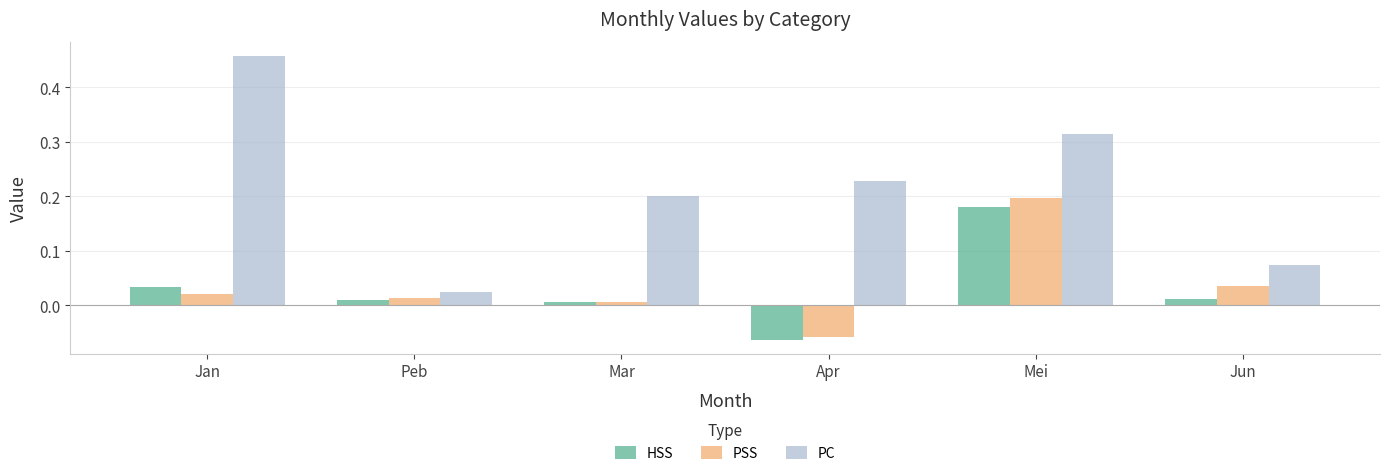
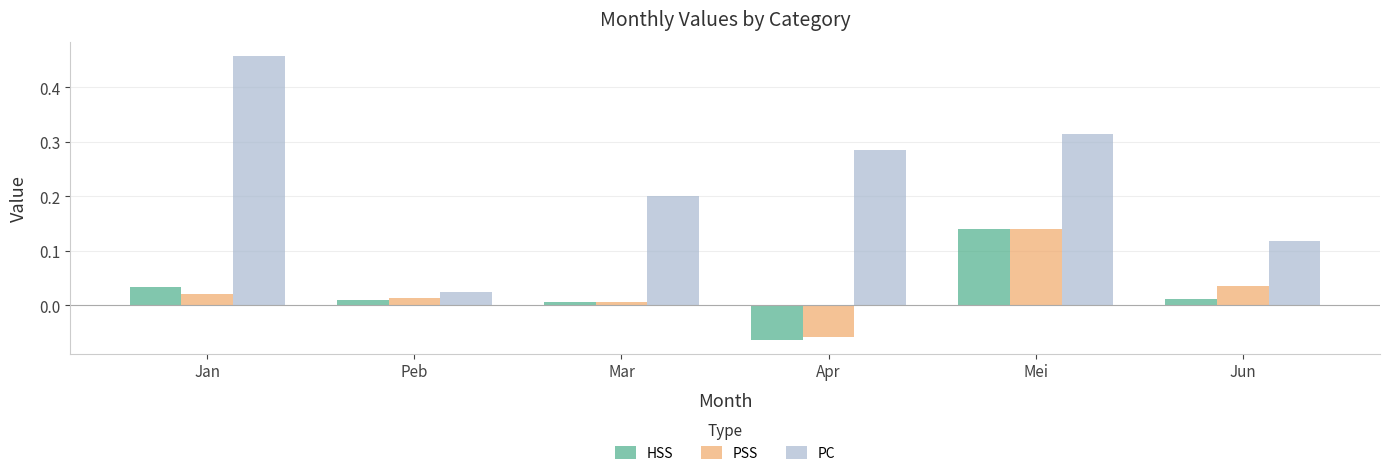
  {
    "HSS": {
      "Jan": 0.03,
      "Peb": 0.01,
      "Mar": 0.01,
      "Apr": -0.06,
-     "Mei": 0.18,
+     "Mei": 0.14,
      "Jun": 0.01
    },
    "PSS": {
      "Jan": 0.02,
      "Peb": 0.01,
      "Mar": 0.01,
      "Apr": -0.06,
-     "Mei": 0.20,
+     "Mei": 0.14,
      "Jun": 0.04
    },
    "PC": {
      "Jan": 0.46,
      "Peb": 0.02,
      "Mar": 0.20,
-     "Apr": 0.23,
+     "Apr": 0.28,
      "Mei": 0.31,
-     "Jun": 0.07
+     "Jun": 0.12
    }
  }
